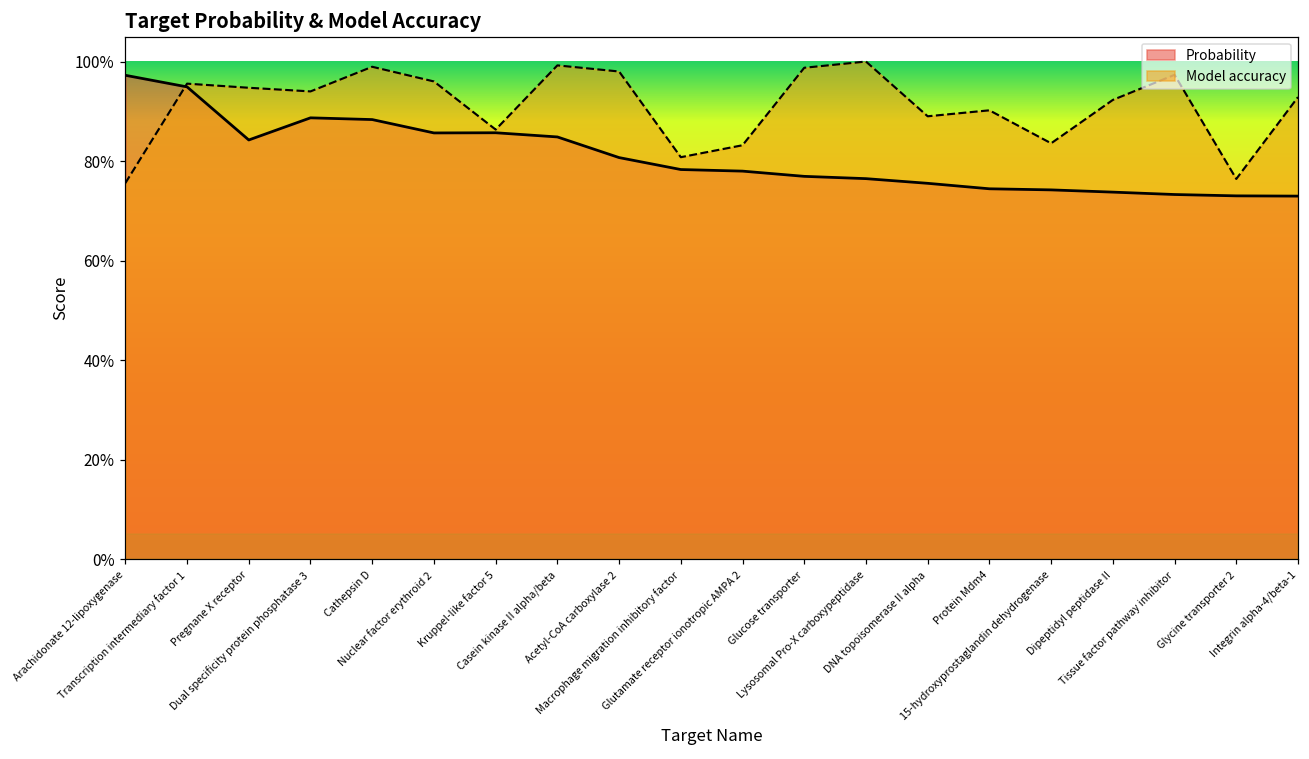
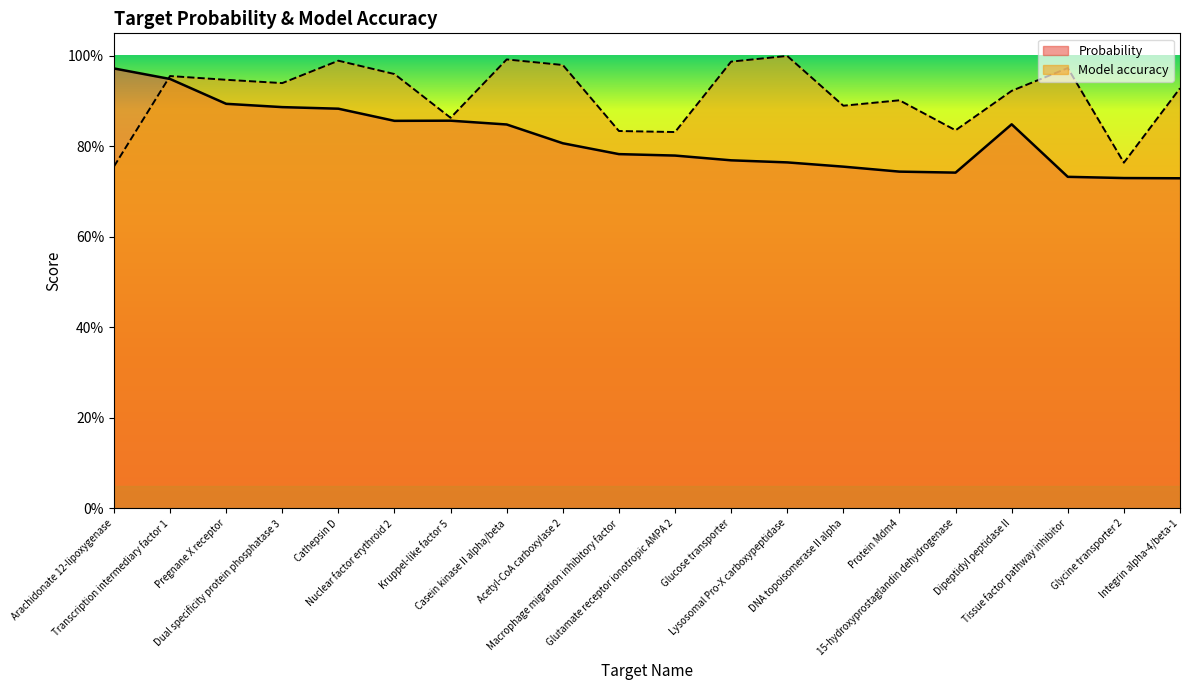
  {
    "Probability": {
      "Arachidonate 12-lipoxygenase": "97%",
      "Transcription intermediary factor 1": "95%",
-     "Pregnane X receptor": "84%",
+     "Pregnane X receptor": "89%",
      "Dual specificity protein phosphatase 3": "89%",
      "Cathepsin D": "88%",
      "Nuclear factor erythroid 2": "86%",
      "Kruppel-like factor 5": "86%",
      "Casein kinase II alpha/beta": "85%",
      "Acetyl-CoA carboxylase 2": "81%",
      "Macrophage migration inhibitory factor": "78%",
      "Glutamate receptor ionotropic AMPA 2": "78%",
      "Glucose transporter": "77%",
      "Lysosomal Pro-X carboxypeptidase": "76%",
      "DNA topoisomerase II alpha": "76%",
      "Protein Mdm4": "74%",
      "15-hydroxyprostaglandin dehydrogenase": "74%",
-     "Dipeptidyl peptidase II": "74%",
+     "Dipeptidyl peptidase II": "85%",
      "Tissue factor pathway inhibitor": "73%",
      "Glycine transporter 2": "73%",
      "Integrin alpha-4/beta-1": "73%"
    },
    "Model accuracy": {
      "Arachidonate 12-lipoxygenase": "76%",
      "Transcription intermediary factor 1": "96%",
      "Pregnane X receptor": "95%",
      "Dual specificity protein phosphatase 3": "94%",
      "Cathepsin D": "99%",
      "Nuclear factor erythroid 2": "96%",
      "Kruppel-like factor 5": "86%",
      "Casein kinase II alpha/beta": "99%",
      "Acetyl-CoA carboxylase 2": "98%",
-     "Macrophage migration inhibitory factor": "81%",
+     "Macrophage migration inhibitory factor": "83%",
      "Glutamate receptor ionotropic AMPA 2": "83%",
      "Glucose transporter": "99%",
      "Lysosomal Pro-X carboxypeptidase": "100%",
      "DNA topoisomerase II alpha": "89%",
      "Protein Mdm4": "90%",
      "15-hydroxyprostaglandin dehydrogenase": "84%",
      "Dipeptidyl peptidase II": "92%",
      "Glycine transporter 2": "76%",
      "Integrin alpha-4/beta-1": "93%"
    }
  }
